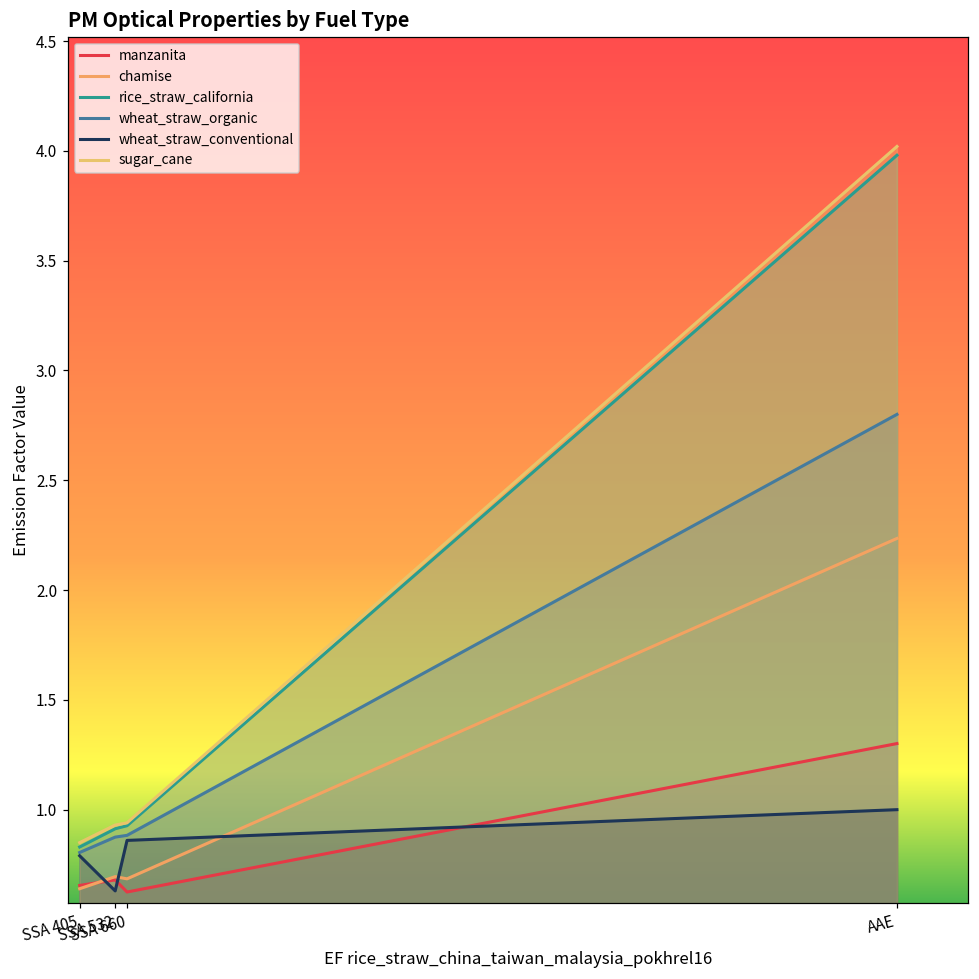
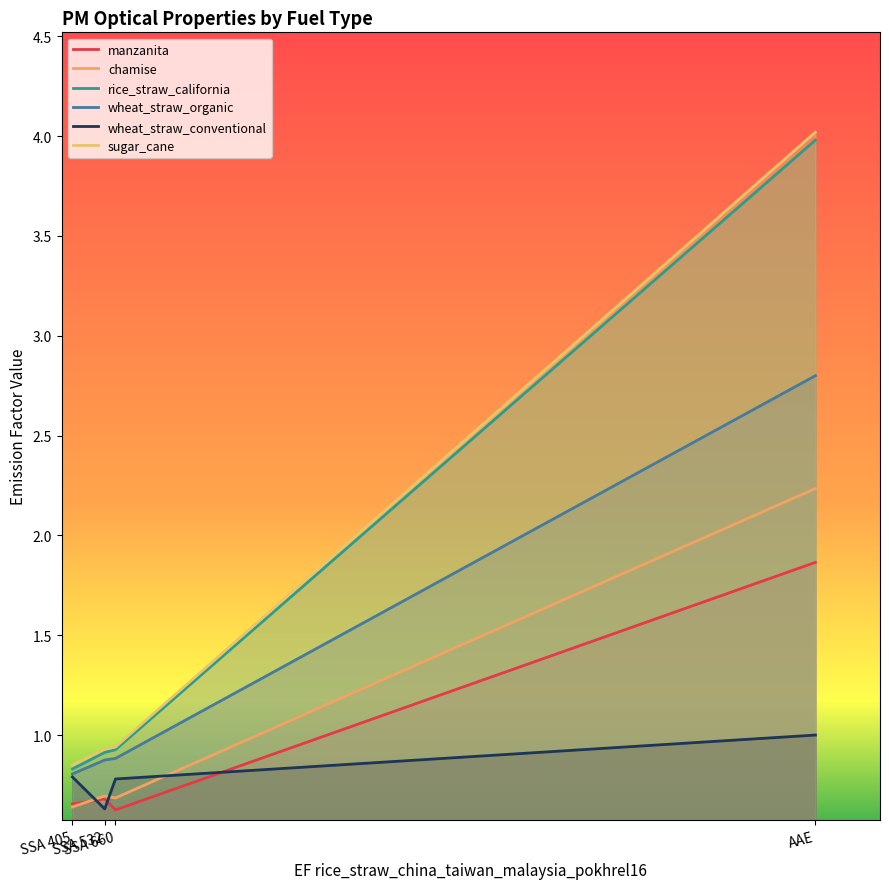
  {
    "manzanita": {
      "SSA 405": 0.66,
      "SSA 532": 0.68,
      "SSA 660": 0.63,
-     "AAE": 1.30
+     "AAE": 1.87
    },
    "wheat_straw_conventional": {
      "SSA 405": 0.79,
      "SSA 532": 0.63,
-     "SSA 660": 0.86,
+     "SSA 660": 0.78,
      "AAE": 1.00
    }
  }
